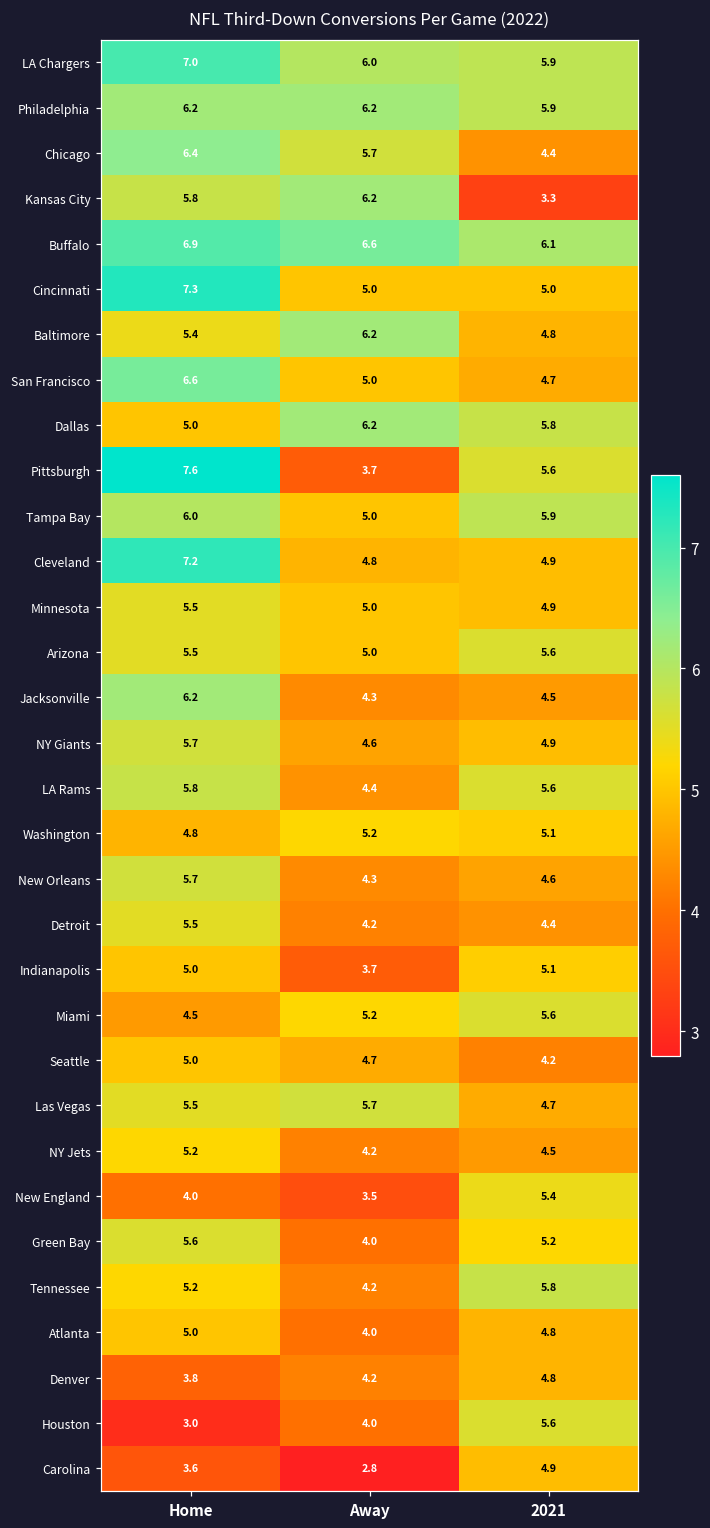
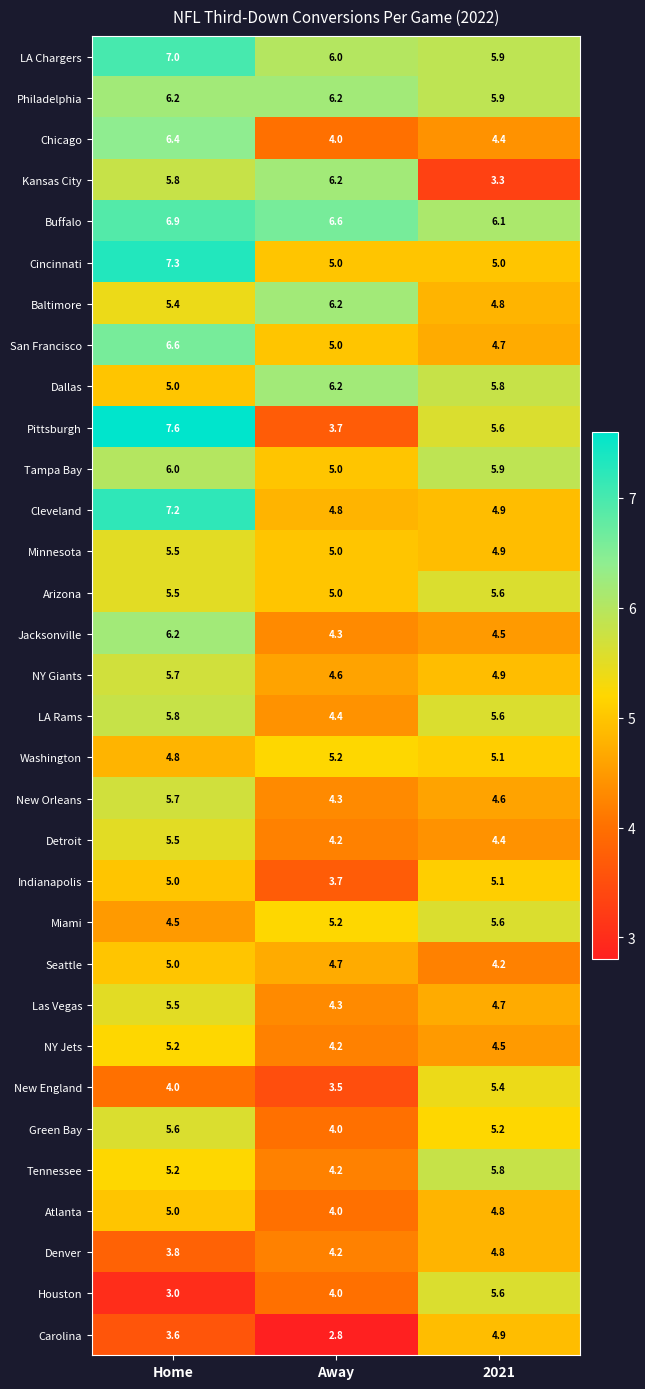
  {
    "LA Chargers": {
      "Home": 7.0,
      "Away": 6.0,
      "2021": 5.9
    },
    "Philadelphia": {
      "Home": 6.2,
      "Away": 6.2,
      "2021": 5.9
    },
    "Chicago": {
      "Home": 6.4,
-     "Away": 5.7,
+     "Away": 4.0,
      "2021": 4.4
    },
    "Kansas City": {
      "Home": 5.8,
      "Away": 6.2,
      "2021": 3.3
    },
    "Buffalo": {
      "Home": 6.9,
      "Away": 6.6,
      "2021": 6.1
    },
    "Cincinnati": {
      "Home": 7.3,
      "Away": 5.0,
      "2021": 5.0
    },
    "Baltimore": {
      "Home": 5.4,
      "Away": 6.2,
      "2021": 4.8
    },
    "San Francisco": {
      "Home": 6.6,
      "Away": 5.0,
      "2021": 4.7
    },
    "Dallas": {
      "Home": 5.0,
      "Away": 6.2,
      "2021": 5.8
    },
    "Pittsburgh": {
      "Home": 7.6,
      "Away": 3.7,
      "2021": 5.6
    },
    "Tampa Bay": {
      "Home": 6.0,
      "Away": 5.0,
      "2021": 5.9
    },
    "Cleveland": {
      "Home": 7.2,
      "Away": 4.8,
      "2021": 4.9
    },
    "Minnesota": {
      "Home": 5.5,
      "Away": 5.0,
      "2021": 4.9
    },
    "Arizona": {
      "Home": 5.5,
      "Away": 5.0,
      "2021": 5.6
    },
    "Jacksonville": {
      "Home": 6.2,
      "Away": 4.3,
      "2021": 4.5
    },
    "NY Giants": {
      "Home": 5.7,
      "Away": 4.6,
      "2021": 4.9
    },
    "LA Rams": {
      "Home": 5.8,
      "Away": 4.4,
      "2021": 5.6
    },
    "Washington": {
      "Home": 4.8,
      "Away": 5.2,
      "2021": 5.1
    },
    "New Orleans": {
      "Home": 5.7,
      "Away": 4.3,
      "2021": 4.6
    },
    "Detroit": {
      "Home": 5.5,
      "Away": 4.2,
      "2021": 4.4
    },
    "Indianapolis": {
      "Home": 5.0,
      "Away": 3.7,
      "2021": 5.1
    },
    "Miami": {
      "Home": 4.5,
      "Away": 5.2,
      "2021": 5.6
    },
    "Seattle": {
      "Home": 5.0,
      "Away": 4.7,
      "2021": 4.2
    },
    "Las Vegas": {
      "Home": 5.5,
-     "Away": 5.7,
+     "Away": 4.3,
      "2021": 4.7
    },
    "NY Jets": {
      "Home": 5.2,
      "Away": 4.2,
      "2021": 4.5
    },
    "New England": {
      "Home": 4.0,
      "Away": 3.5,
      "2021": 5.4
    },
    "Green Bay": {
      "Home": 5.6,
      "Away": 4.0,
      "2021": 5.2
    },
    "Tennessee": {
      "Home": 5.2,
      "Away": 4.2,
      "2021": 5.8
    },
    "Atlanta": {
      "Home": 5.0,
      "Away": 4.0,
      "2021": 4.8
    },
    "Denver": {
      "Home": 3.8,
      "Away": 4.2,
      "2021": 4.8
    },
    "Houston": {
      "Home": 3.0,
      "Away": 4.0,
      "2021": 5.6
    },
    "Carolina": {
      "Home": 3.6,
      "Away": 2.8,
      "2021": 4.9
    }
  }
